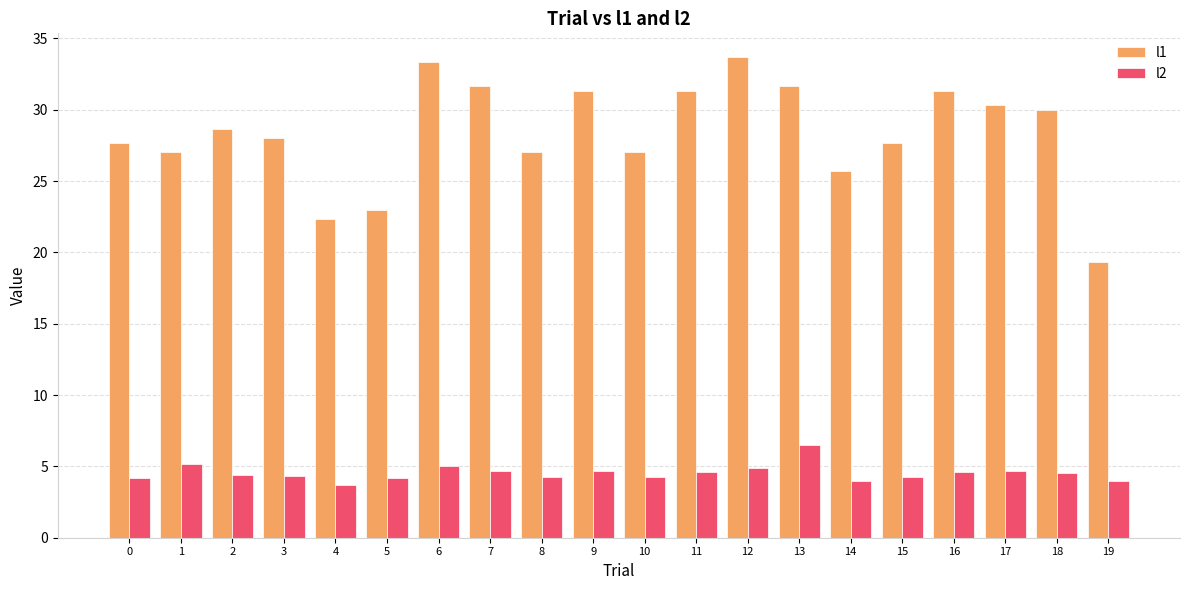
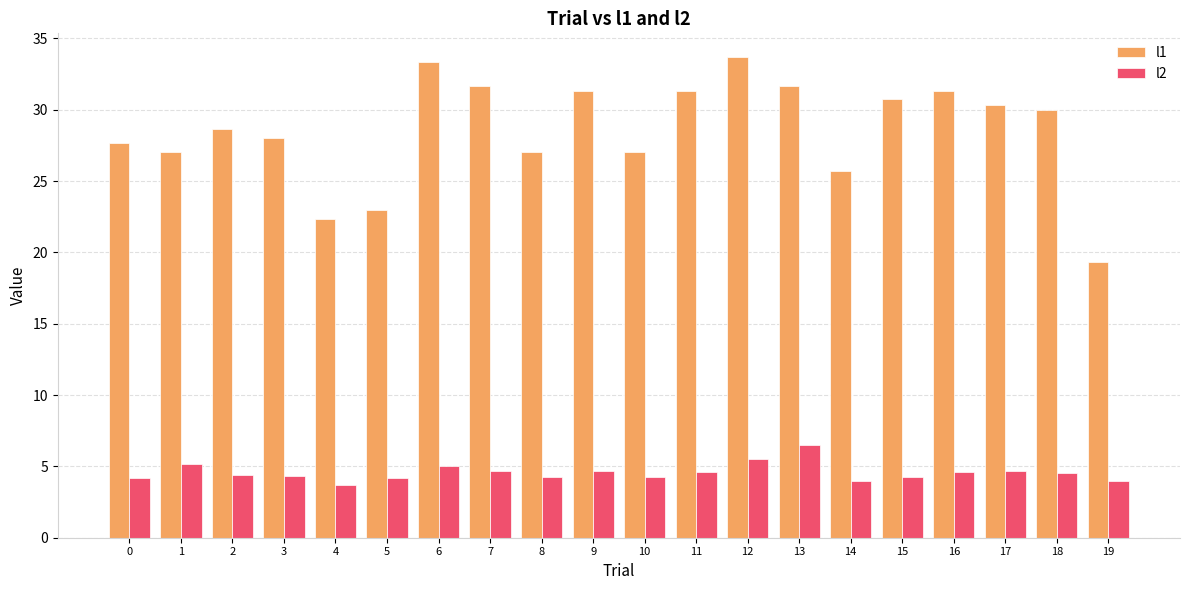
  {
    "l1": {
      "0": 27.7,
      "1": 27.0,
      "2": 28.7,
      "3": 28.0,
      "4": 22.3,
      "5": 23.0,
      "6": 33.3,
      "7": 31.7,
      "8": 27.0,
      "9": 31.3,
      "10": 27.0,
      "11": 31.3,
      "12": 33.7,
      "13": 31.7,
      "14": 25.7,
-     "15": 27.7,
+     "15": 30.7,
      "16": 31.3,
      "17": 30.3,
      "18": 30.0,
      "19": 19.3
    },
    "l2": {
      "0": 4.2,
      "1": 5.2,
      "2": 4.4,
      "3": 4.3,
      "4": 3.7,
      "5": 4.2,
      "6": 5.0,
      "7": 4.7,
      "8": 4.3,
      "9": 4.7,
      "10": 4.2,
      "11": 4.6,
-     "12": 4.9,
+     "12": 5.5,
      "13": 6.5,
      "14": 4.0,
      "15": 4.3,
      "16": 4.6,
      "17": 4.7,
      "18": 4.5,
      "19": 4.0
    }
  }
